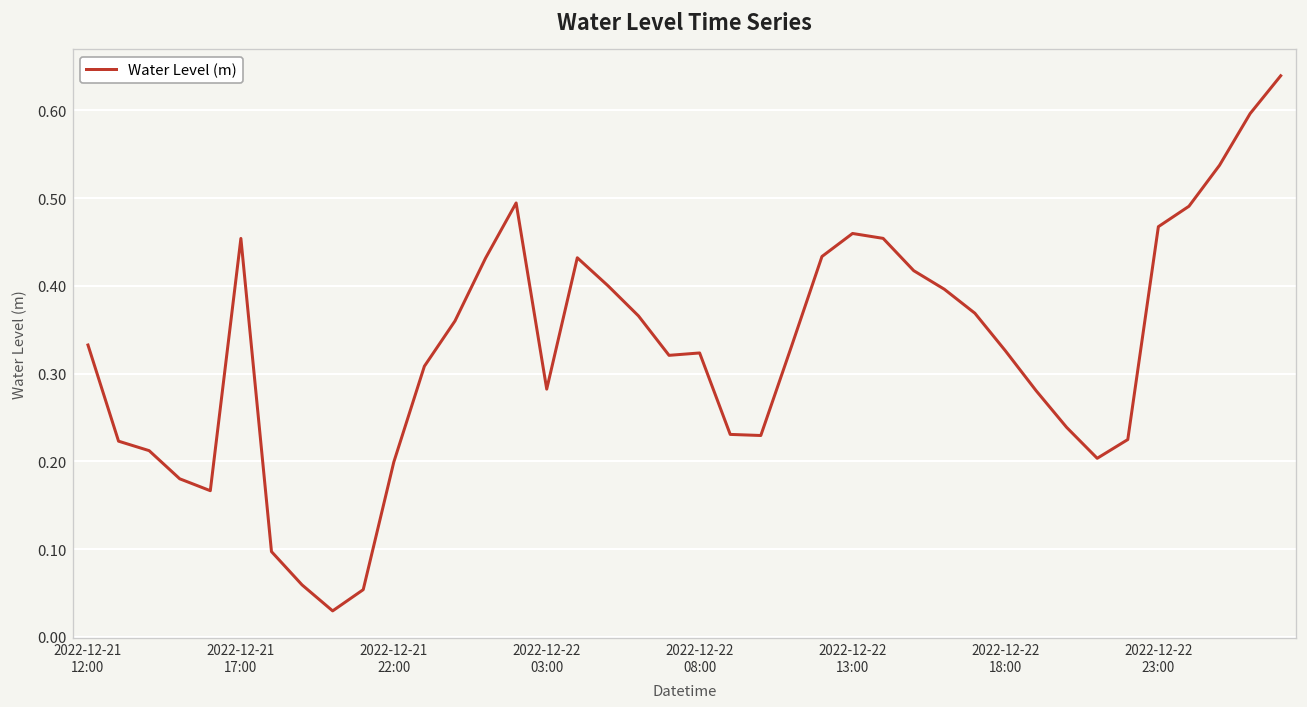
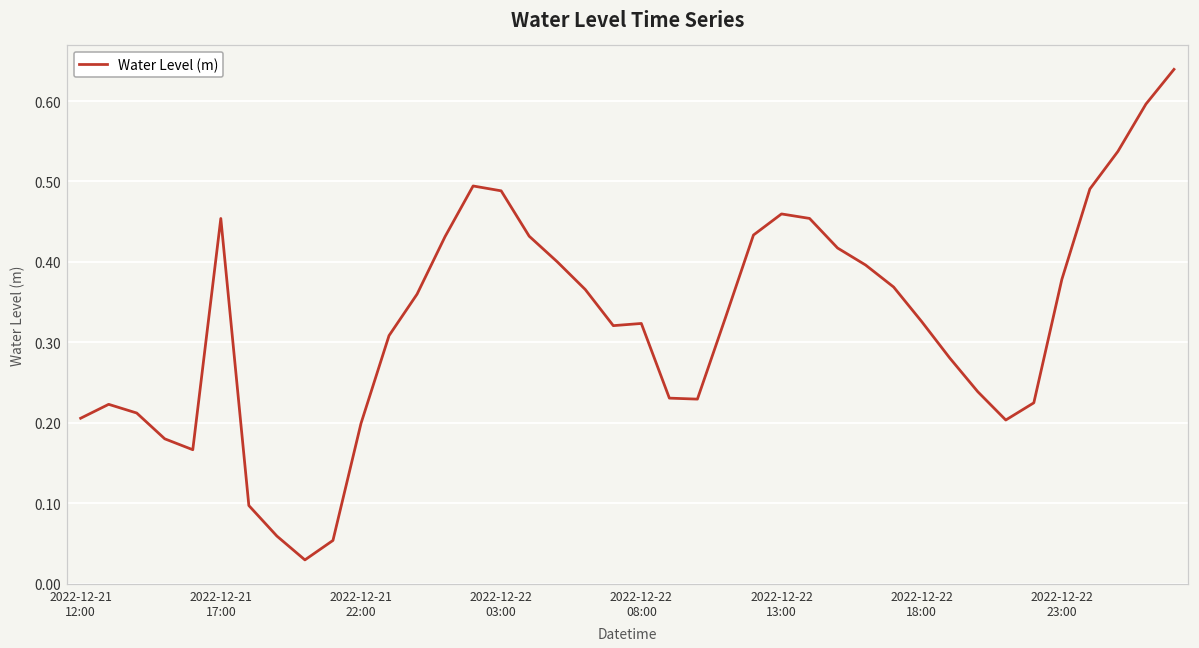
  {
-   "2022-12-21 12:00": 0.33,
+   "2022-12-21 12:00": 0.21,
    "2022-12-21 17:00": 0.45,
    "2022-12-21 22:00": 0.20,
-   "2022-12-22 03:00": 0.28,
+   "2022-12-22 03:00": 0.49,
    "2022-12-22 08:00": 0.32,
    "2022-12-22 13:00": 0.46,
    "2022-12-22 18:00": 0.33,
-   "2022-12-22 23:00": 0.47
+   "2022-12-22 23:00": 0.38
  }
